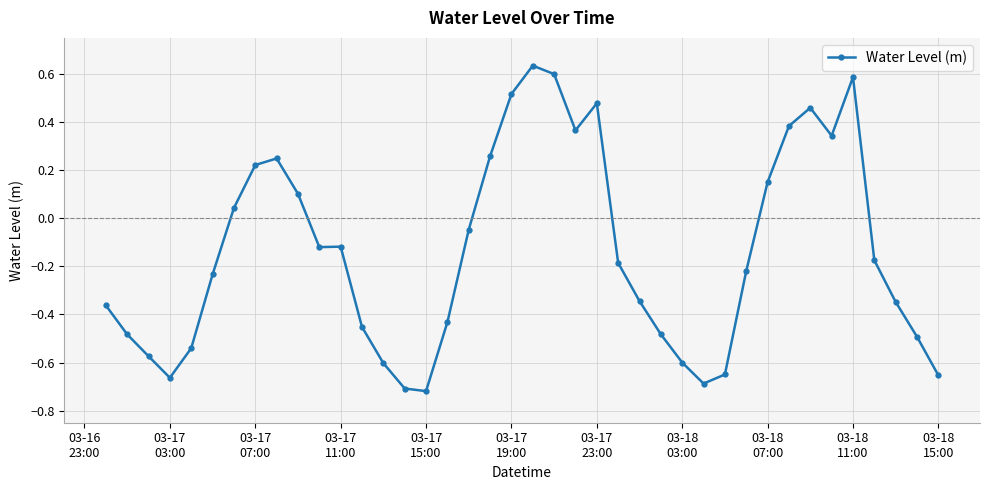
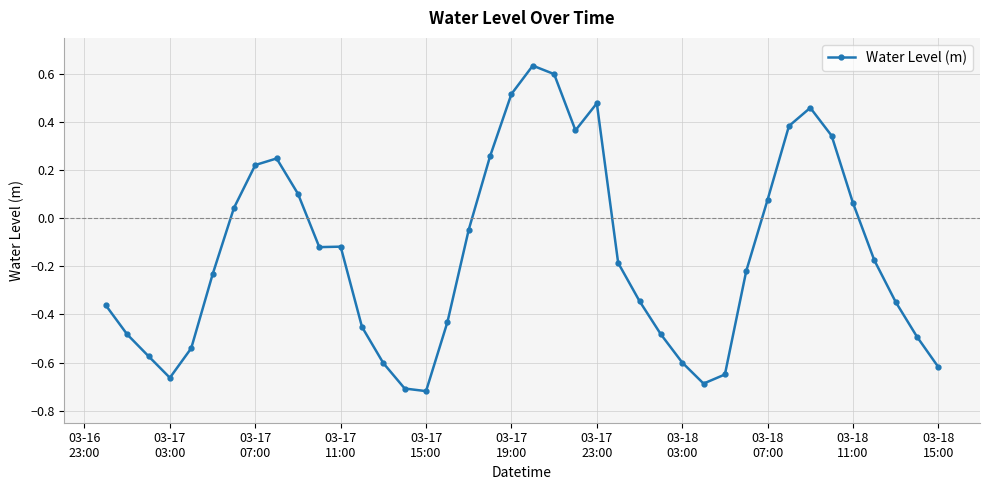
  {
    "03-17 03:00": -0.66,
    "03-17 07:00": 0.22,
    "03-17 11:00": -0.12,
    "03-17 15:00": -0.72,
    "03-17 19:00": 0.52,
    "03-17 23:00": 0.48,
    "03-18 03:00": -0.60,
-   "03-18 07:00": 0.15,
-   "03-18 11:00": 0.59,
-   "03-18 15:00": -0.65
+   "03-18 07:00": 0.08,
+   "03-18 11:00": 0.06,
+   "03-18 15:00": -0.62
  }
